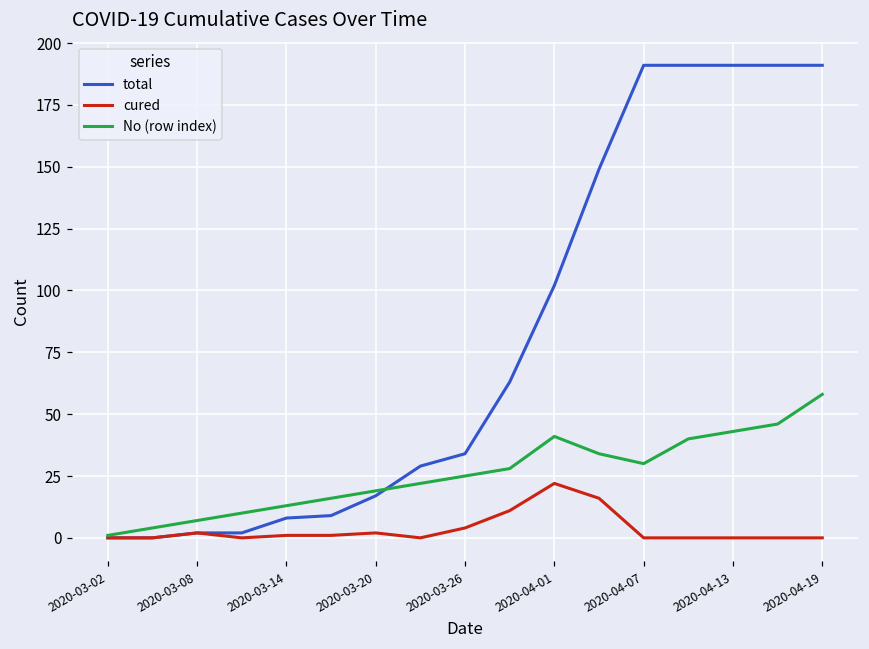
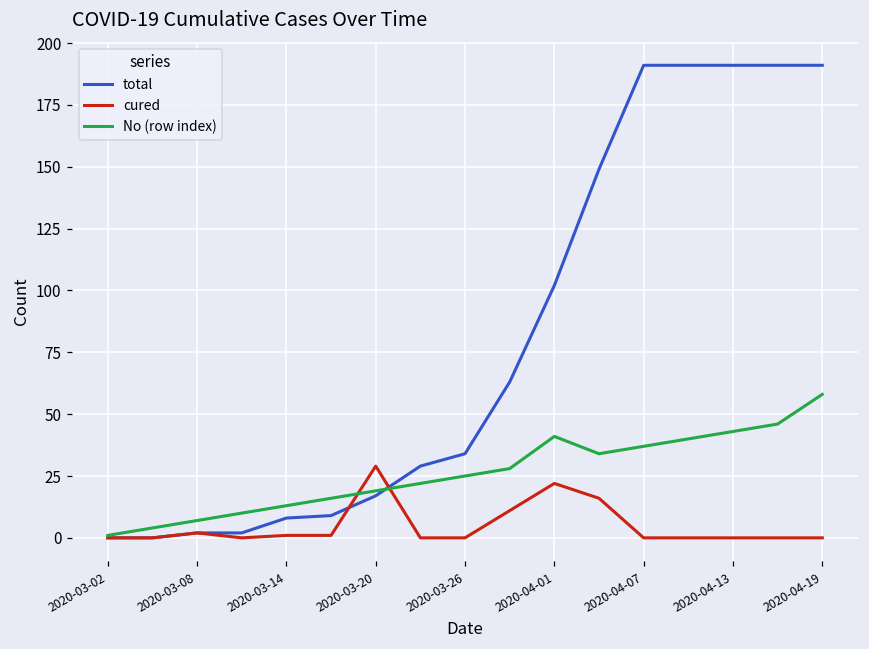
  {
    "total": {
      "2020-03-14": 8,
      "2020-03-20": 17,
      "2020-03-26": 34,
      "2020-04-01": 102,
      "2020-04-07": 191,
      "2020-04-13": 191,
      "2020-04-19": 191
    },
    "cured": {
      "2020-03-14": 1,
-     "2020-03-20": 2,
-     "2020-03-26": 4,
+     "2020-03-20": 29,
+     "2020-03-26": 0,
      "2020-04-01": 22,
      "2020-04-07": 0,
      "2020-04-13": 0,
      "2020-04-19": 0
    },
    "No (row index)": {
      "2020-03-08": 7,
      "2020-03-14": 13,
      "2020-03-20": 19,
      "2020-03-26": 25,
      "2020-04-01": 41,
-     "2020-04-07": 30,
+     "2020-04-07": 37,
      "2020-04-13": 43,
      "2020-04-19": 58
    }
  }
